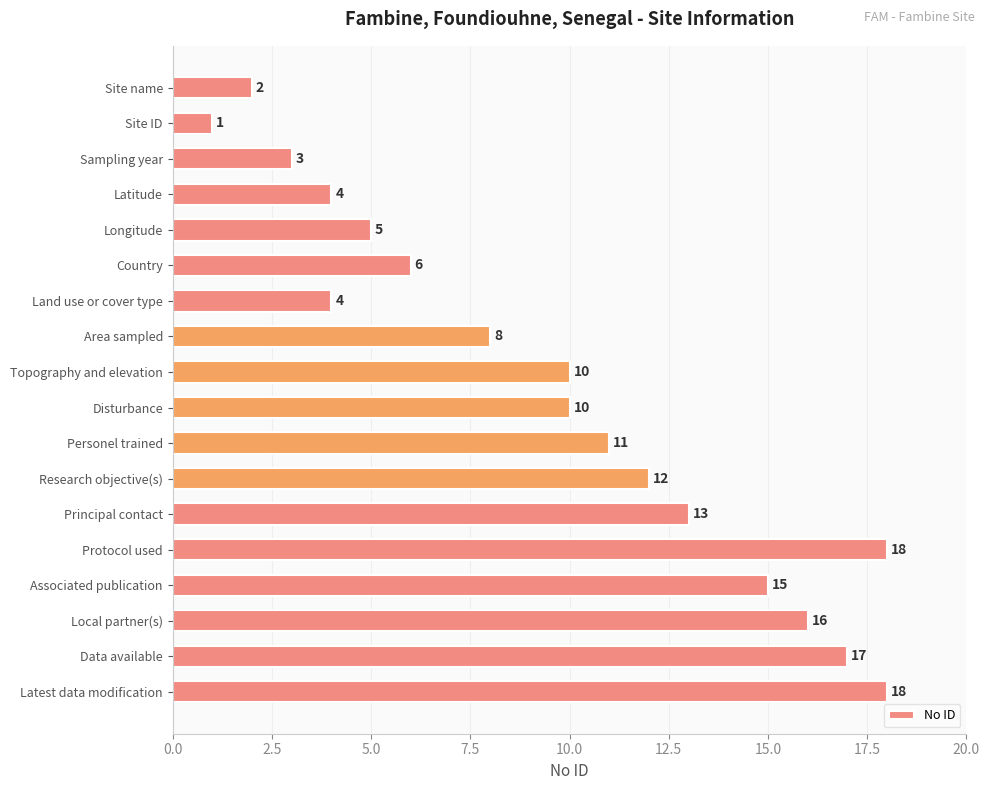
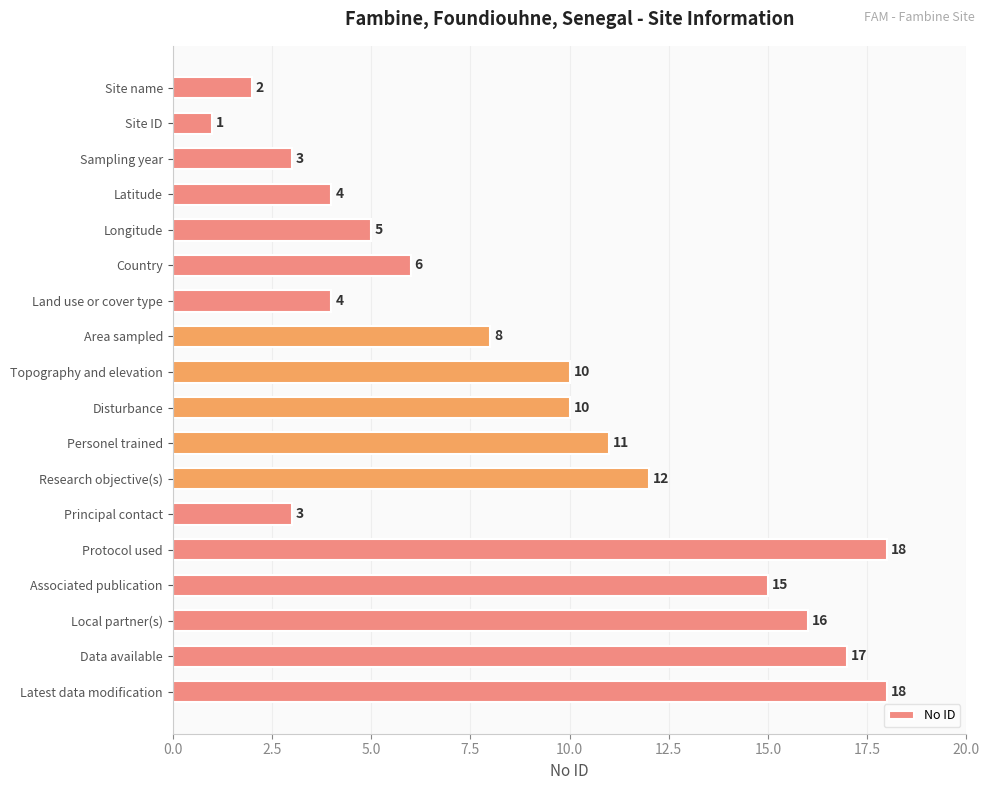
  {
    "Site name": 2,
    "Site ID": 1,
    "Sampling year": 3,
    "Latitude": 4,
    "Longitude": 5,
    "Country": 6,
    "Land use or cover type": 4,
    "Area sampled": 8,
    "Topography and elevation": 10,
    "Disturbance": 10,
    "Personel trained": 11,
    "Research objective(s)": 12,
-   "Principal contact": 13,
+   "Principal contact": 3,
    "Protocol used": 18,
    "Associated publication": 15,
    "Local partner(s)": 16,
    "Data available": 17,
    "Latest data modification": 18
  }
